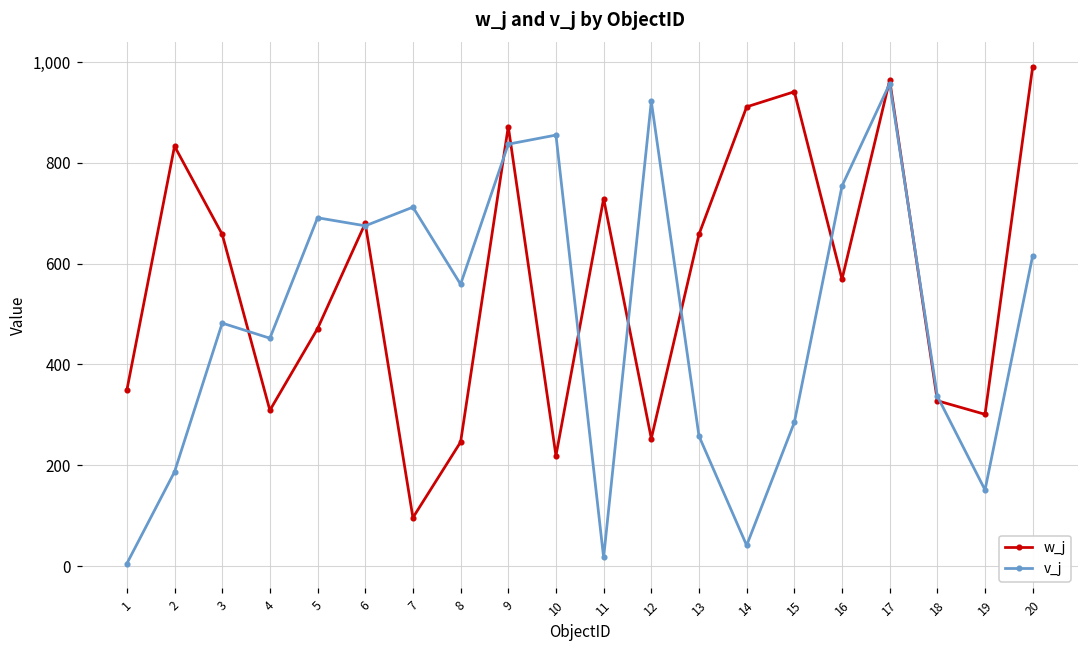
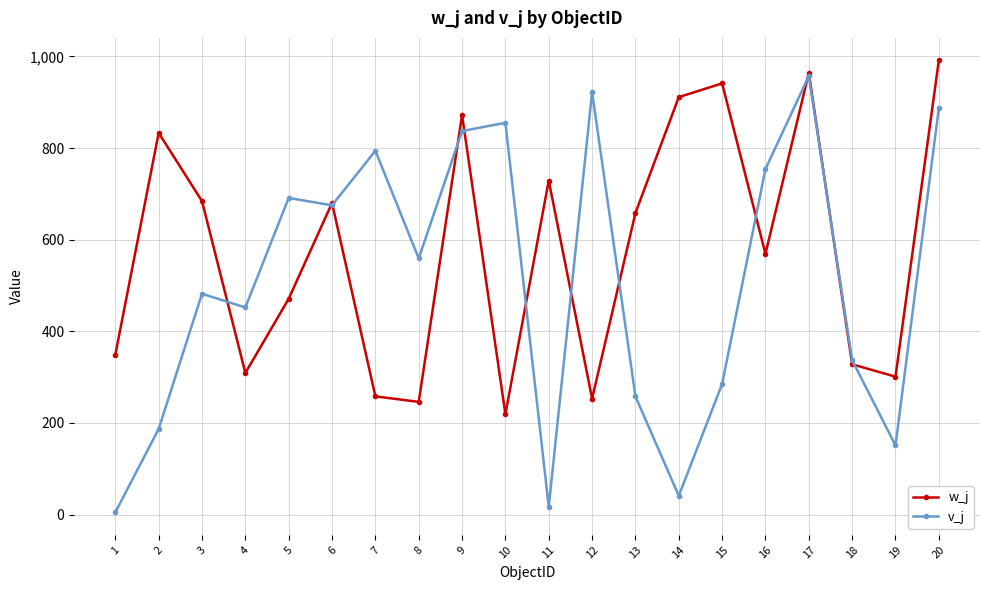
  {
    "w_j": {
      "1": 350,
      "2": 830,
-     "3": 660,
+     "3": 680,
      "4": 310,
      "5": 470,
-     "7": 100,
+     "7": 260,
      "8": 250,
      "9": 870,
      "10": 220,
      "11": 730,
      "12": 250,
      "13": 660,
      "14": 910,
      "15": 940,
      "16": 570,
      "17": 960,
      "18": 330,
      "19": 300,
      "20": 990
    },
    "v_j": {
      "1": 10,
      "2": 190,
      "3": 480,
      "4": 450,
      "5": 690,
-     "7": 710,
+     "7": 790,
      "8": 560,
      "9": 840,
      "10": 860,
      "11": 20,
      "12": 920,
      "13": 260,
      "14": 40,
      "15": 290,
      "16": 750,
      "17": 960,
      "18": 340,
      "19": 150,
-     "20": 620
+     "20": 890
    }
  }
